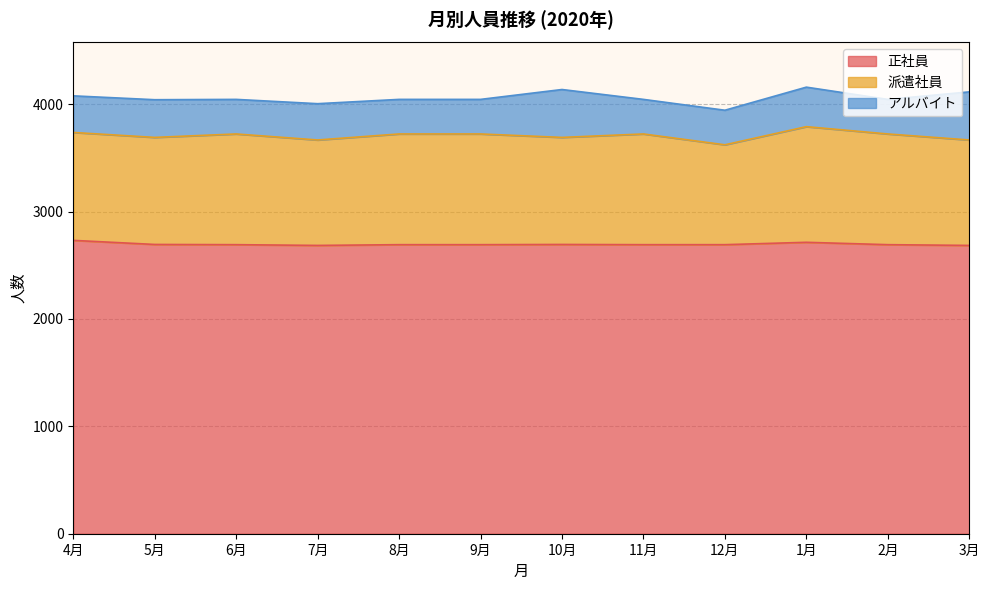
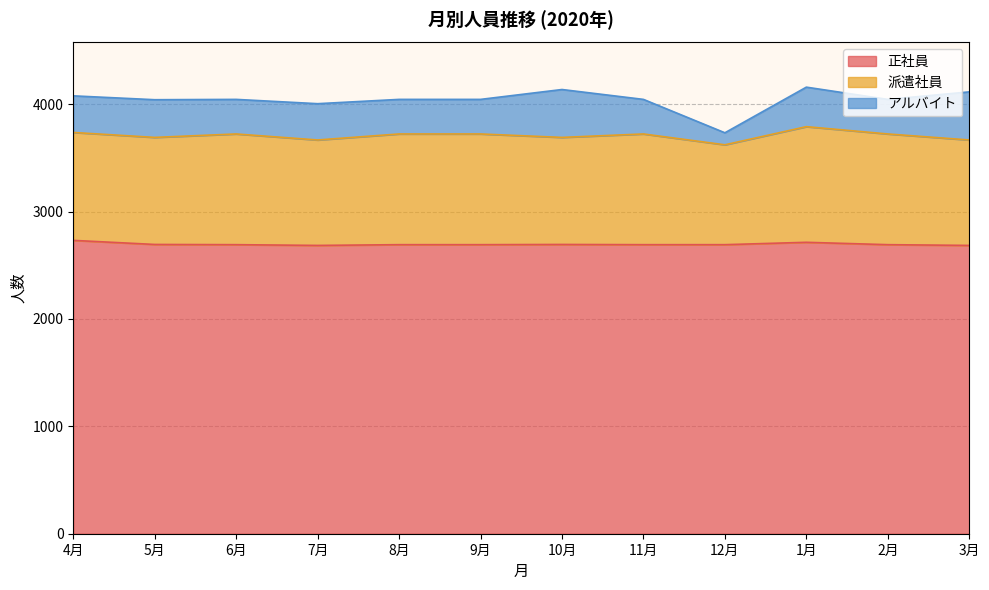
  {
    "正社員": {
      "4月": 2730,
      "5月": 2690,
      "6月": 2690,
      "7月": 2690,
      "8月": 2690,
      "9月": 2690,
      "10月": 2690,
      "11月": 2690,
      "12月": 2690,
      "1月": 2710,
      "2月": 2690,
      "3月": 2690
    },
    "派遣社員": {
      "4月": 1010,
      "5月": 1000,
      "6月": 1030,
      "7月": 980,
      "8月": 1030,
      "9月": 1030,
      "10月": 1000,
      "11月": 1030,
      "12月": 930,
      "1月": 1080,
      "2月": 1030,
      "3月": 980
    },
    "アルバイト": {
      "4月": 340,
      "5月": 350,
      "6月": 320,
      "7月": 340,
      "8月": 320,
      "9月": 320,
      "10月": 450,
      "11月": 320,
-     "12月": 320,
+     "12月": 110,
      "1月": 370,
      "3月": 450
    }
  }
